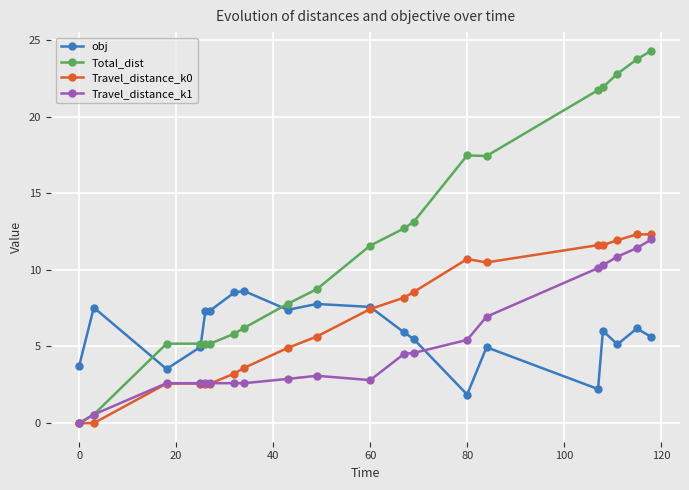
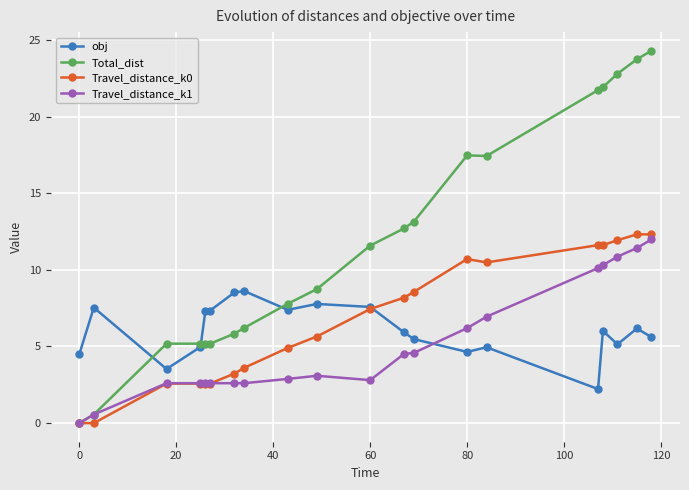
  {
    "obj": {
-     "0": 3.8,
-     "80": 1.9
+     "0": 4.5,
+     "80": 4.6
    },
    "Total_dist": {
      "60": 11.6,
      "80": 17.5
    },
    "Travel_distance_k0": {
      "80": 10.7
    },
    "Travel_distance_k1": {
      "60": 2.8,
-     "80": 5.4
+     "80": 6.2
    }
  }
